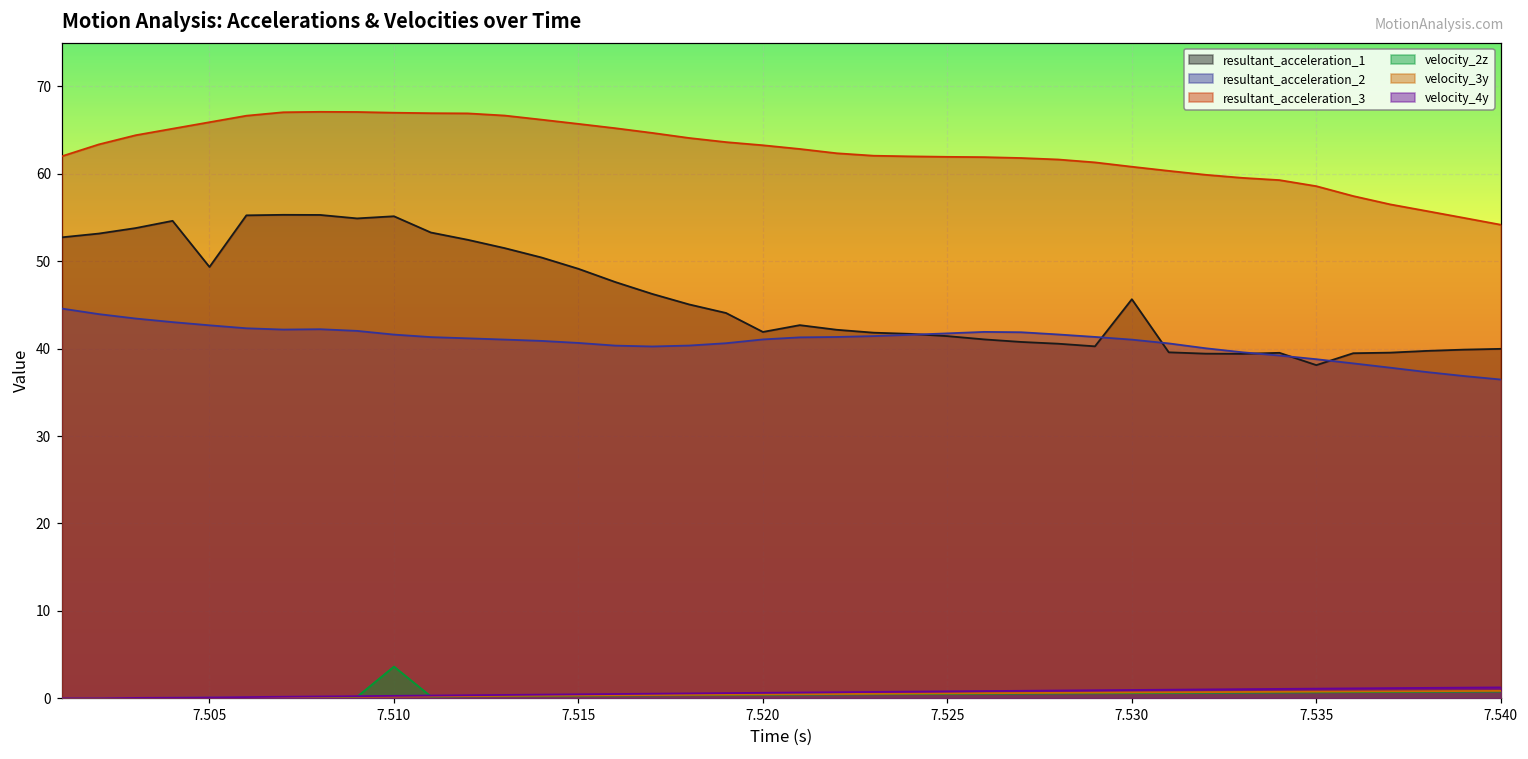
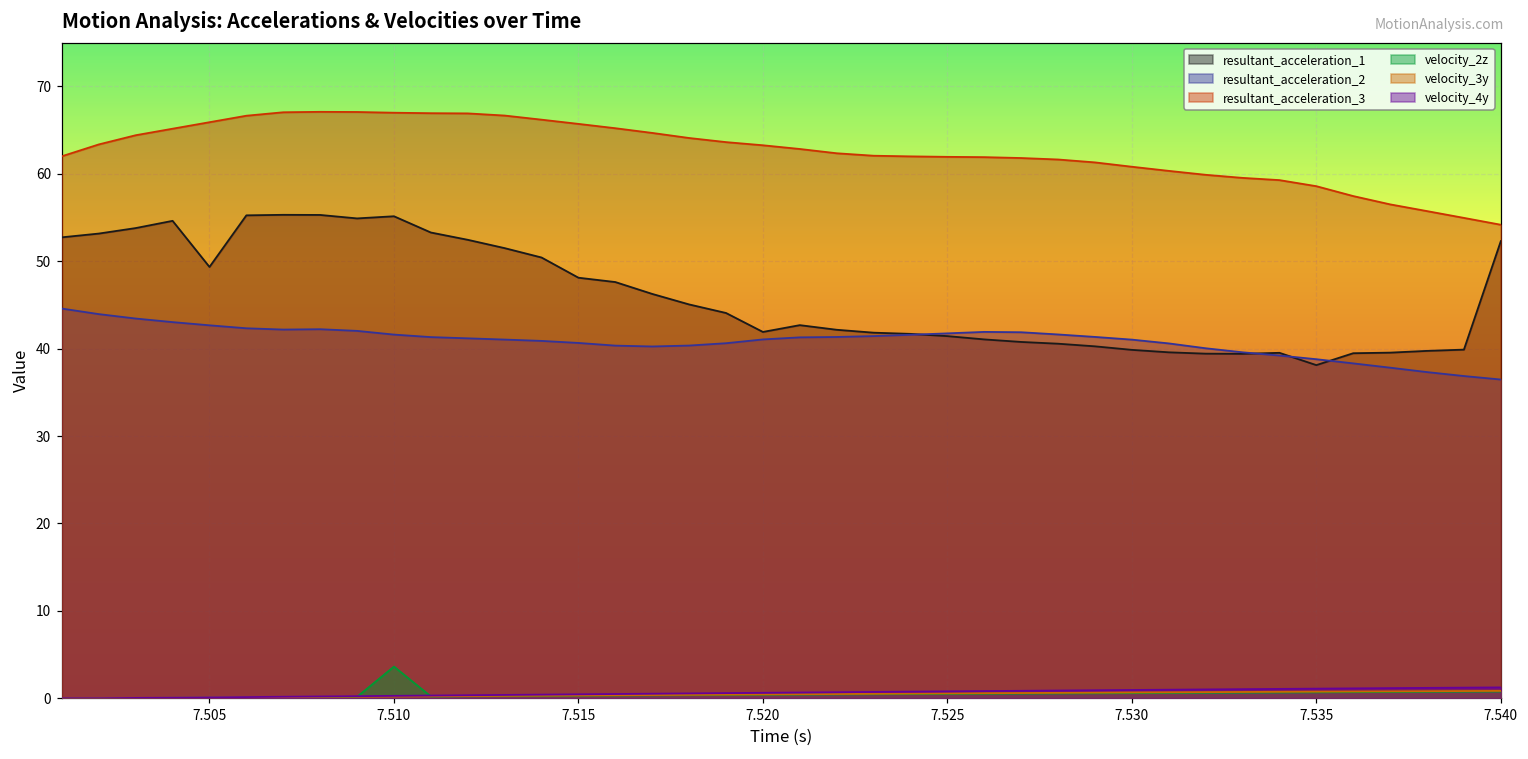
  {
    "resultant_acceleration_1": {
      "7.505": 49,
      "7.510": 55,
-     "7.515": 49,
+     "7.515": 48,
      "7.520": 42,
-     "7.530": 46,
+     "7.530": 40,
      "7.535": 38,
-     "7.540": 40
+     "7.540": 52
    },
    "velocity_2z": {
      "7.510": 4
    }
  }
